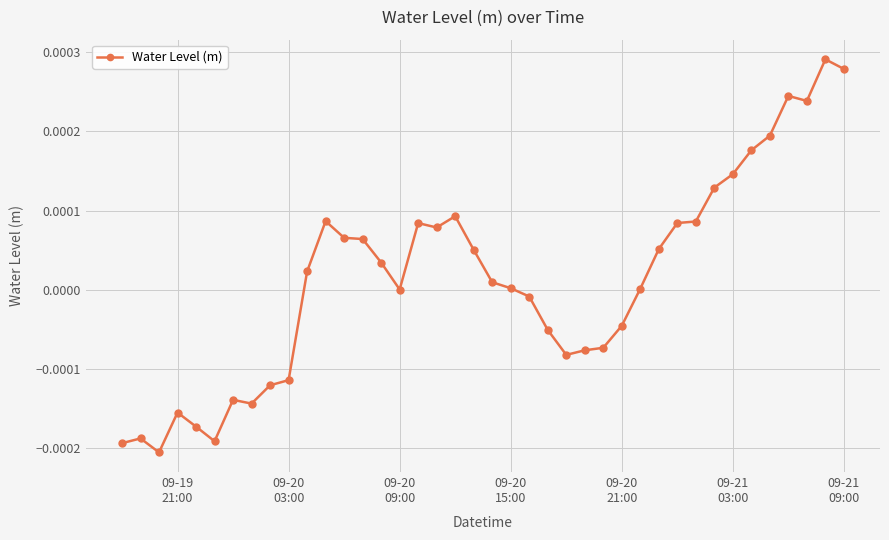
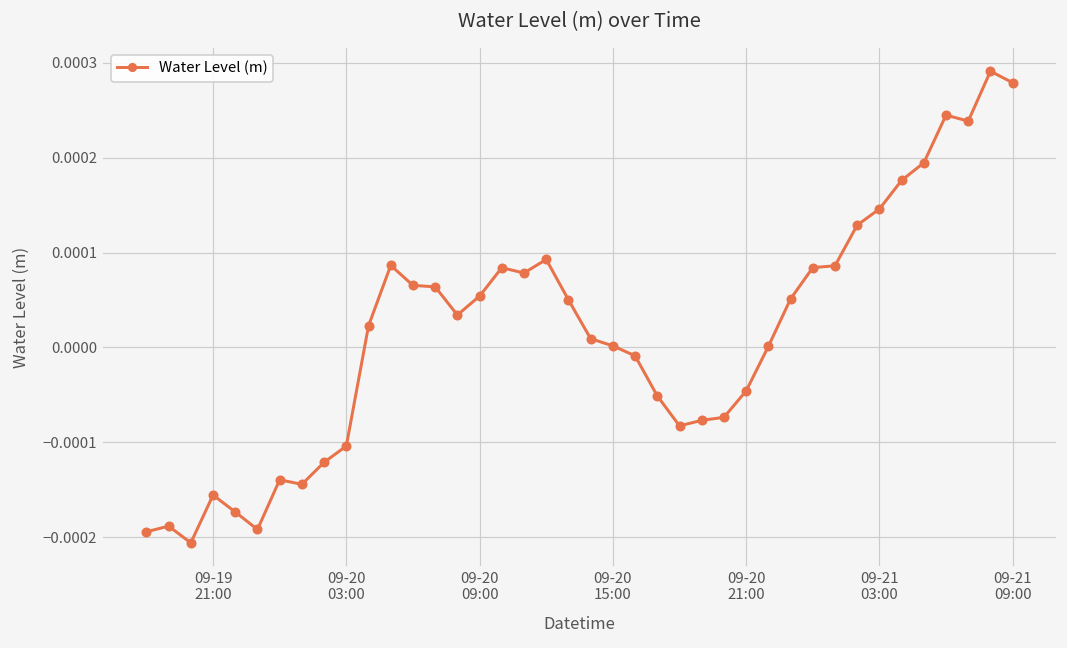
  {
    "09-19 21:00": -0.00016,
-   "09-20 03:00": -0.00011,
-   "09-20 09:00": 0.0000,
+   "09-20 03:00": -0.00010,
+   "09-20 09:00": 0.0001,
    "09-20 15:00": 0.00000,
    "09-20 21:00": -0.00005,
    "09-21 03:00": 0.00015,
    "09-21 09:00": 0.00028
  }
